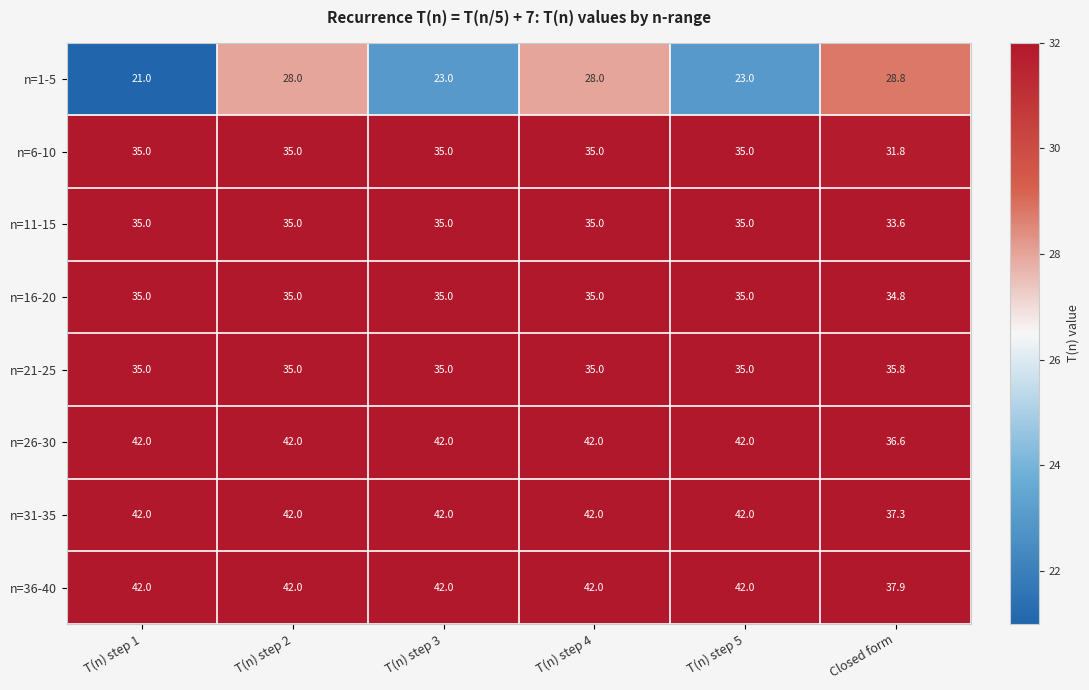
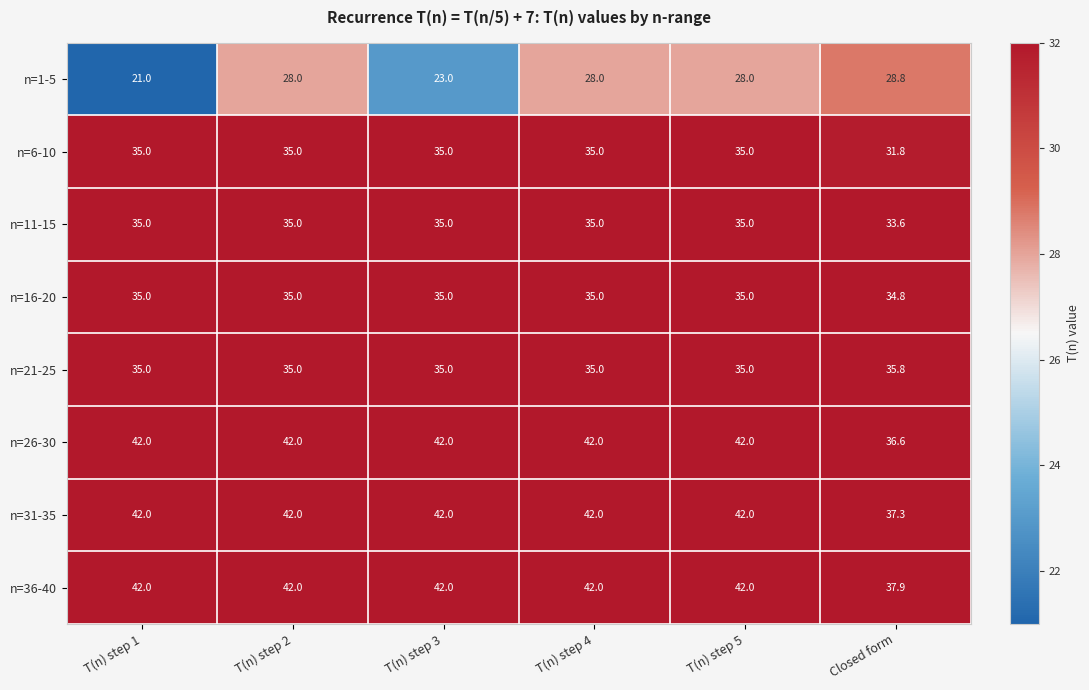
  {
    "n=1-5": {
      "T(n) step 1": 21.0,
      "T(n) step 2": 28.0,
      "T(n) step 3": 23.0,
      "T(n) step 4": 28.0,
-     "T(n) step 5": 23.0,
+     "T(n) step 5": 28.0,
      "Closed form": 28.8
    },
    "n=6-10": {
      "T(n) step 1": 35.0,
      "T(n) step 2": 35.0,
      "T(n) step 3": 35.0,
      "T(n) step 4": 35.0,
      "T(n) step 5": 35.0,
      "Closed form": 31.8
    },
    "n=11-15": {
      "T(n) step 1": 35.0,
      "T(n) step 2": 35.0,
      "T(n) step 3": 35.0,
      "T(n) step 4": 35.0,
      "T(n) step 5": 35.0,
      "Closed form": 33.6
    },
    "n=16-20": {
      "T(n) step 1": 35.0,
      "T(n) step 2": 35.0,
      "T(n) step 3": 35.0,
      "T(n) step 4": 35.0,
      "T(n) step 5": 35.0,
      "Closed form": 34.8
    },
    "n=21-25": {
      "T(n) step 1": 35.0,
      "T(n) step 2": 35.0,
      "T(n) step 3": 35.0,
      "T(n) step 4": 35.0,
      "T(n) step 5": 35.0,
      "Closed form": 35.8
    },
    "n=26-30": {
      "T(n) step 1": 42.0,
      "T(n) step 2": 42.0,
      "T(n) step 3": 42.0,
      "T(n) step 4": 42.0,
      "T(n) step 5": 42.0,
      "Closed form": 36.6
    },
    "n=31-35": {
      "T(n) step 1": 42.0,
      "T(n) step 2": 42.0,
      "T(n) step 3": 42.0,
      "T(n) step 4": 42.0,
      "T(n) step 5": 42.0,
      "Closed form": 37.3
    },
    "n=36-40": {
      "T(n) step 1": 42.0,
      "T(n) step 2": 42.0,
      "T(n) step 3": 42.0,
      "T(n) step 4": 42.0,
      "T(n) step 5": 42.0,
      "Closed form": 37.9
    }
  }
